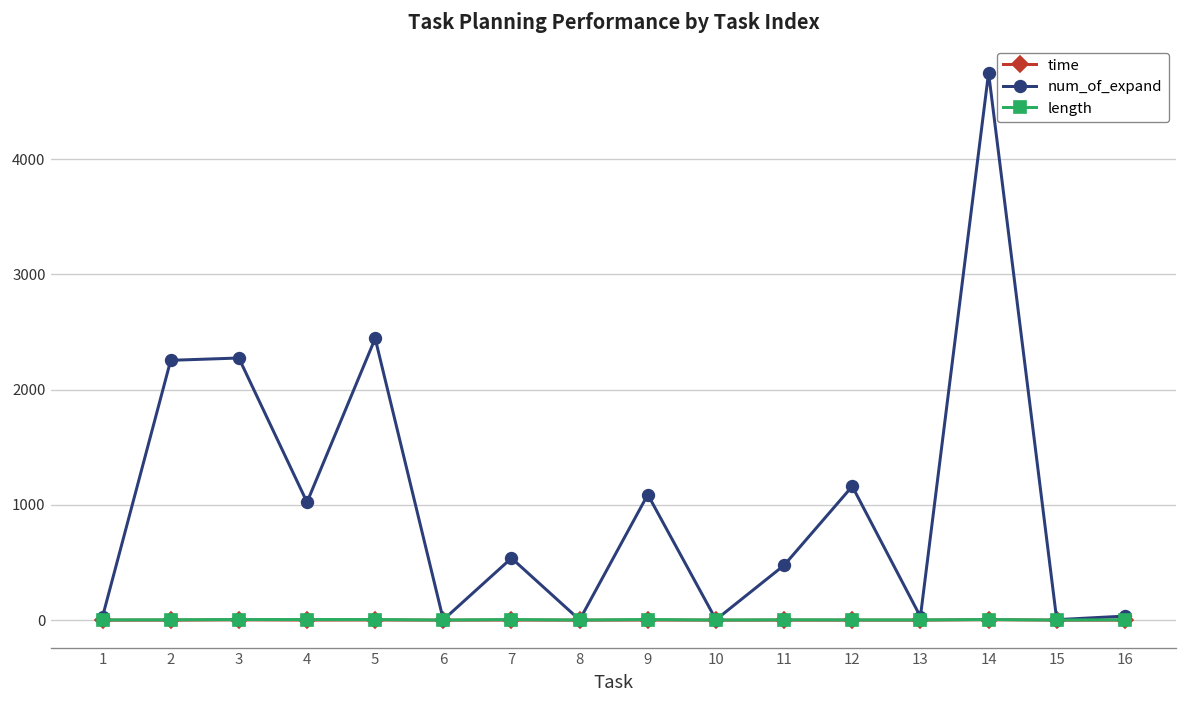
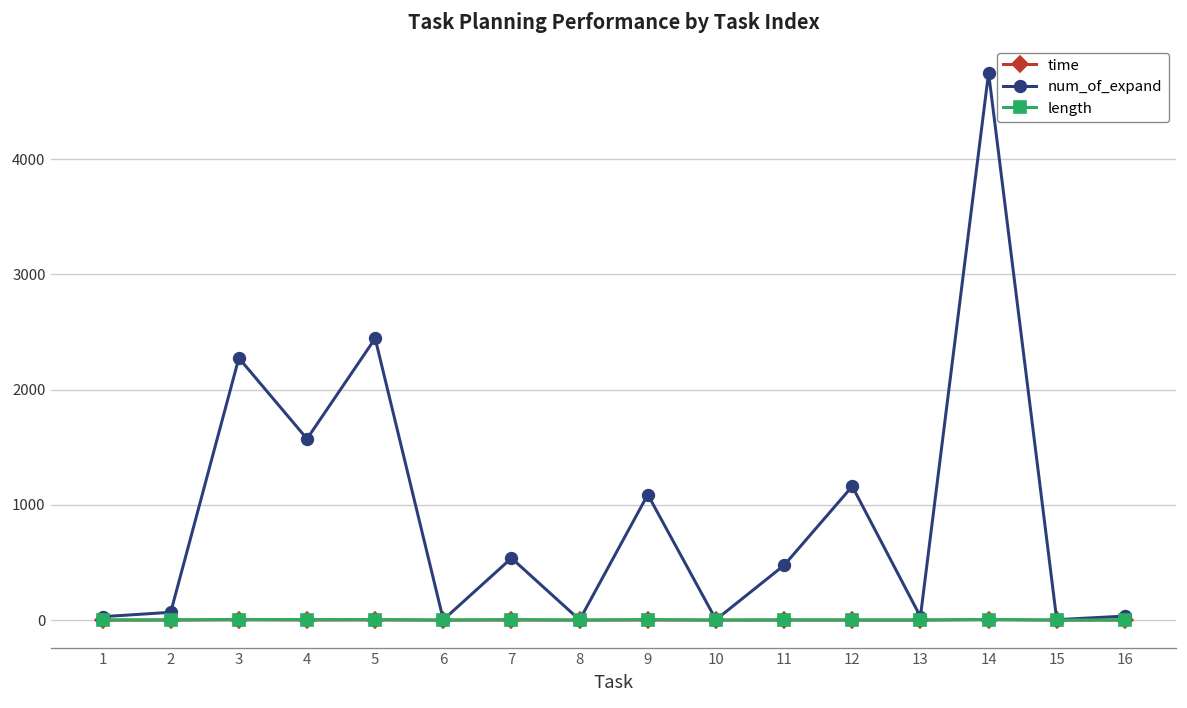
  {
    "num_of_expand": {
      "1": 0,
-     "2": 2300,
+     "2": 100,
      "3": 2300,
-     "4": 1000,
+     "4": 1600,
      "5": 2400,
      "7": 500,
      "9": 1100,
      "11": 500,
      "12": 1200,
      "13": 0,
      "14": 4700,
      "16": 0
    }
  }
